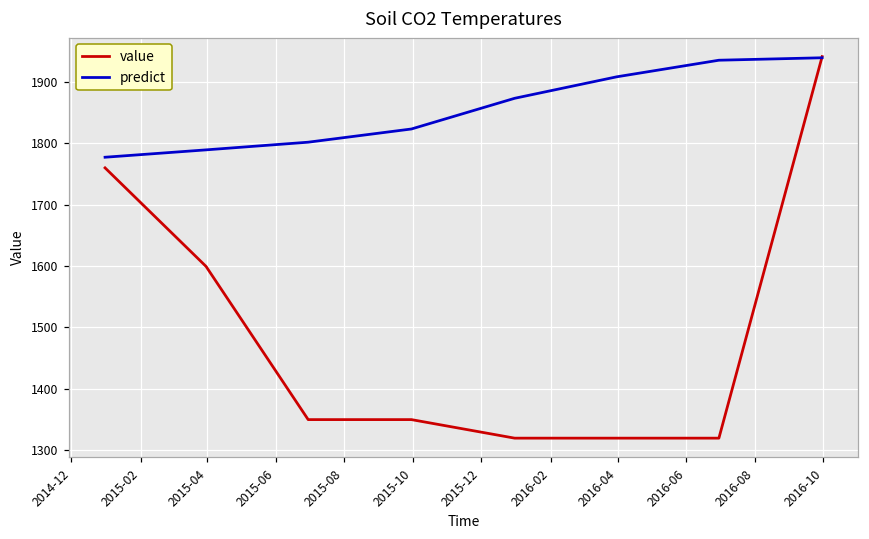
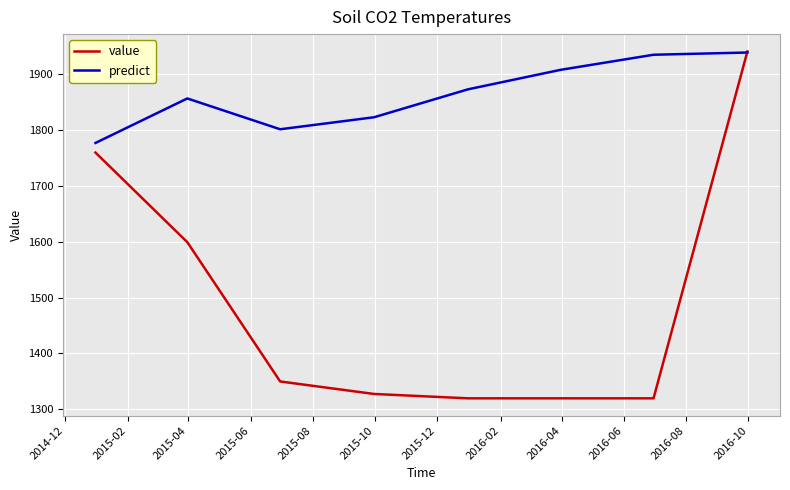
  {
    "value": {
      "2015-04": 1600,
-     "2015-10": 1350,
+     "2015-10": 1330,
      "2016-04": 1320
    },
    "predict": {
-     "2015-04": 1790,
+     "2015-04": 1860,
      "2015-10": 1820,
      "2016-04": 1910
    }
  }
